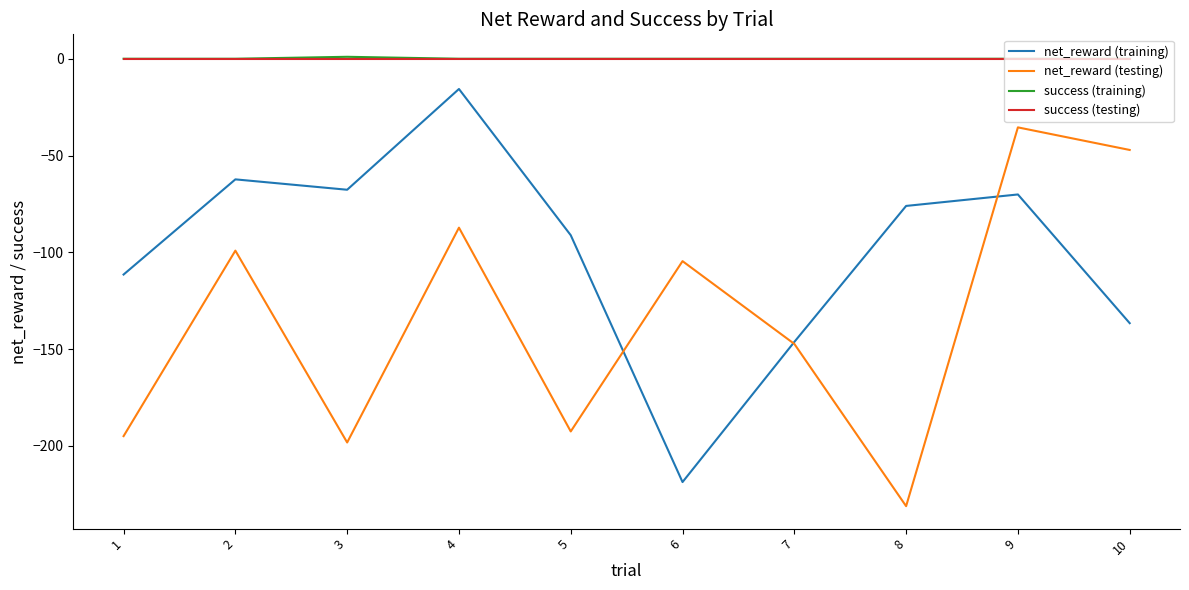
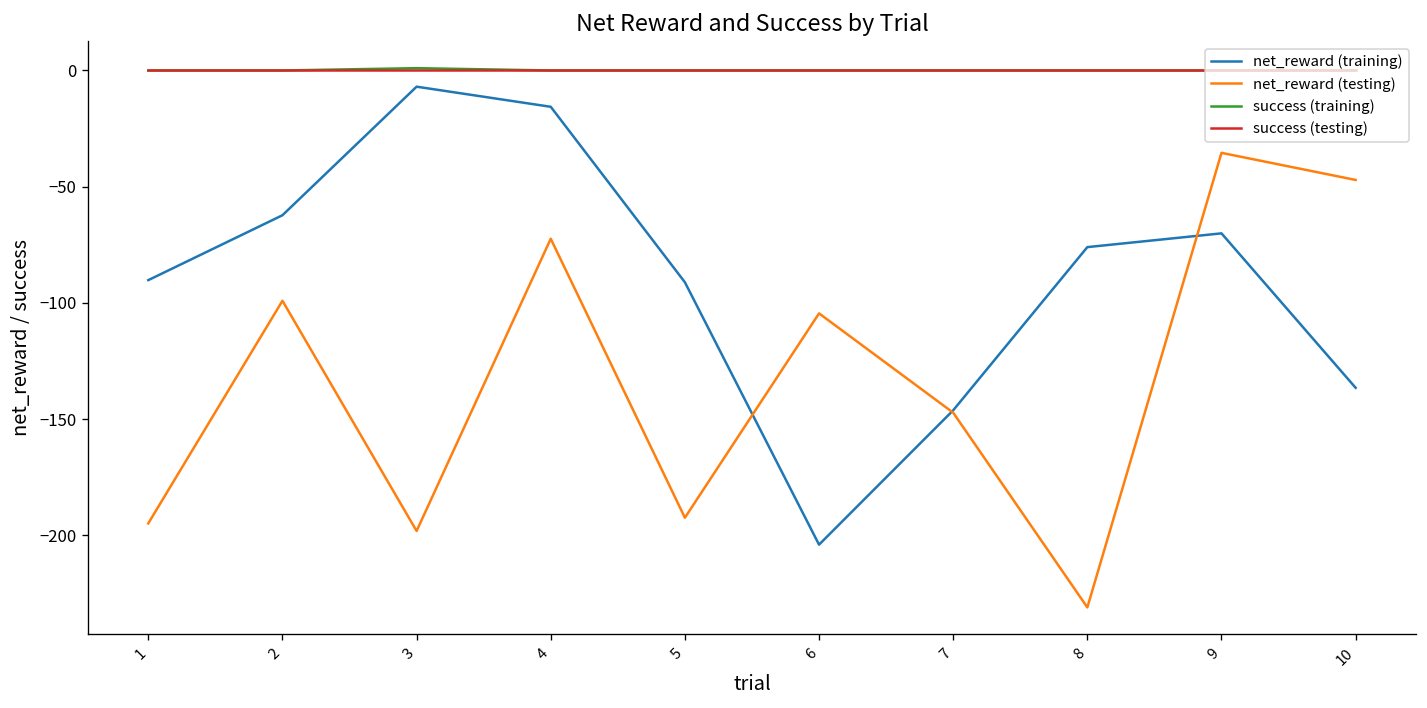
  {
    "net_reward (training)": {
-     "1": -111,
+     "1": -90,
      "2": -62,
-     "3": -68,
+     "3": -7,
      "4": -16,
      "5": -91,
-     "6": -219,
+     "6": -204,
      "8": -76,
      "9": -70,
      "10": -137
    },
    "net_reward (testing)": {
      "1": -195,
      "2": -99,
      "3": -198,
-     "4": -87,
+     "4": -72,
      "5": -192,
      "6": -105,
      "8": -231,
      "9": -35,
      "10": -47
    }
  }
